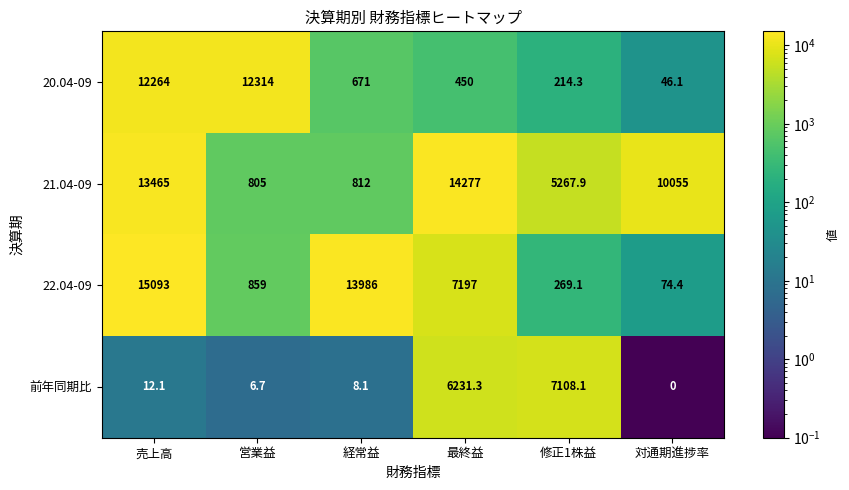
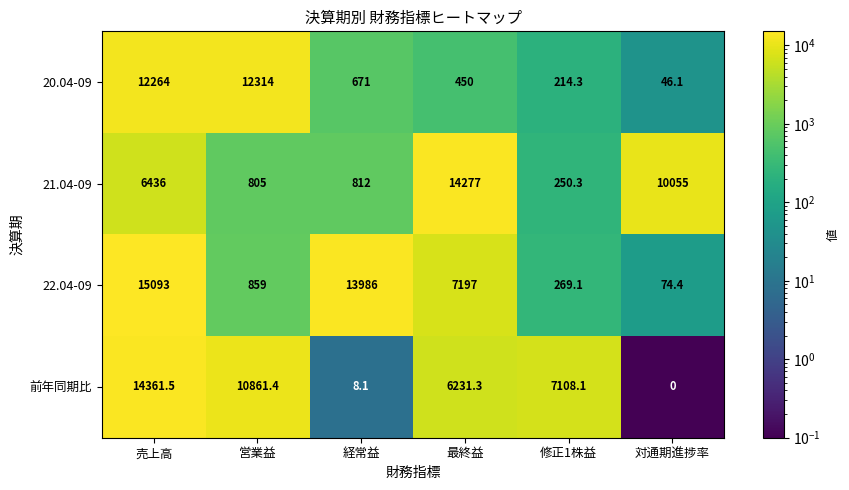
  {
    "20.04-09": {
      "売上高": 12264,
      "営業益": 12314,
      "経常益": 671,
      "最終益": 450,
      "修正1株益": 214.3,
      "対通期進捗率": 46.1
    },
    "21.04-09": {
-     "売上高": 13465,
+     "売上高": 6436,
      "営業益": 805,
      "経常益": 812,
      "最終益": 14277,
-     "修正1株益": 5267.9,
+     "修正1株益": 250.3,
      "対通期進捗率": 10055
    },
    "22.04-09": {
      "売上高": 15093,
      "営業益": 859,
      "経常益": 13986,
      "最終益": 7197,
      "修正1株益": 269.1,
      "対通期進捗率": 74.4
    },
    "前年同期比": {
-     "売上高": 12.1,
-     "営業益": 6.7,
+     "売上高": 14361.5,
+     "営業益": 10861.4,
      "経常益": 8.1,
      "最終益": 6231.3,
      "修正1株益": 7108.1,
      "対通期進捗率": 0
    }
  }
